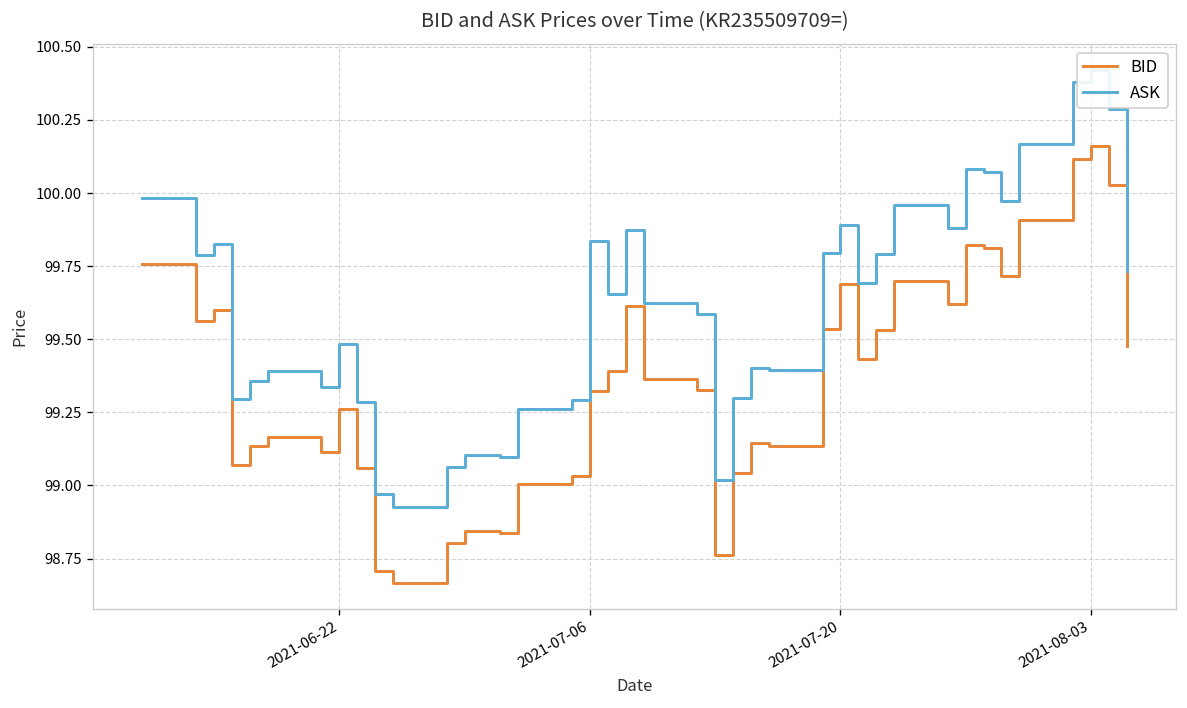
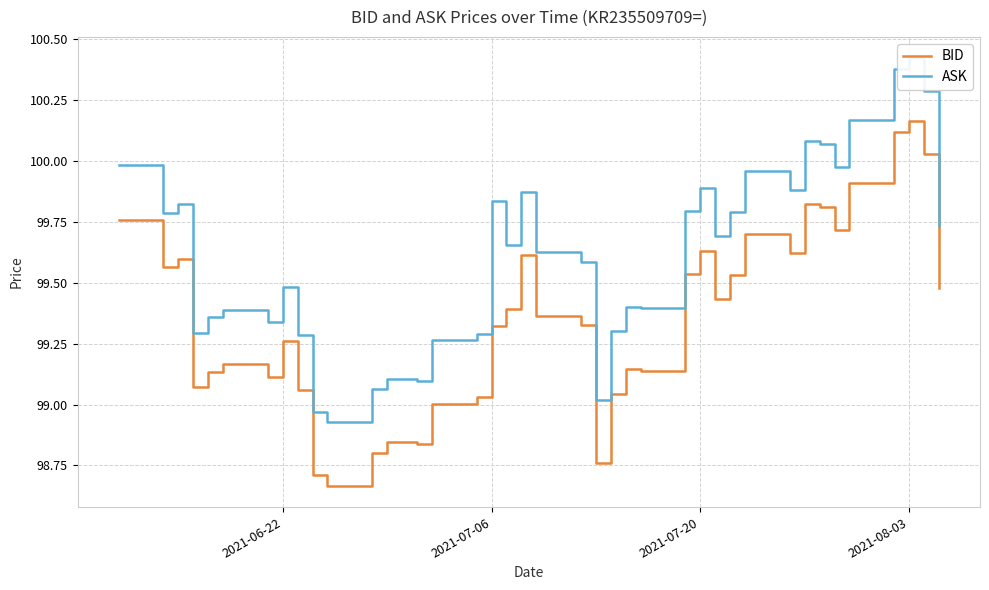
  {
    "BID": {
      "2021-06-22": 99.26,
      "2021-07-06": 99.32,
-     "2021-07-20": 99.69,
+     "2021-07-20": 99.63,
      "2021-08-03": 100.16
    },
    "ASK": {
      "2021-06-22": 99.48,
      "2021-07-06": 99.84,
      "2021-07-20": 99.89
    }
  }
